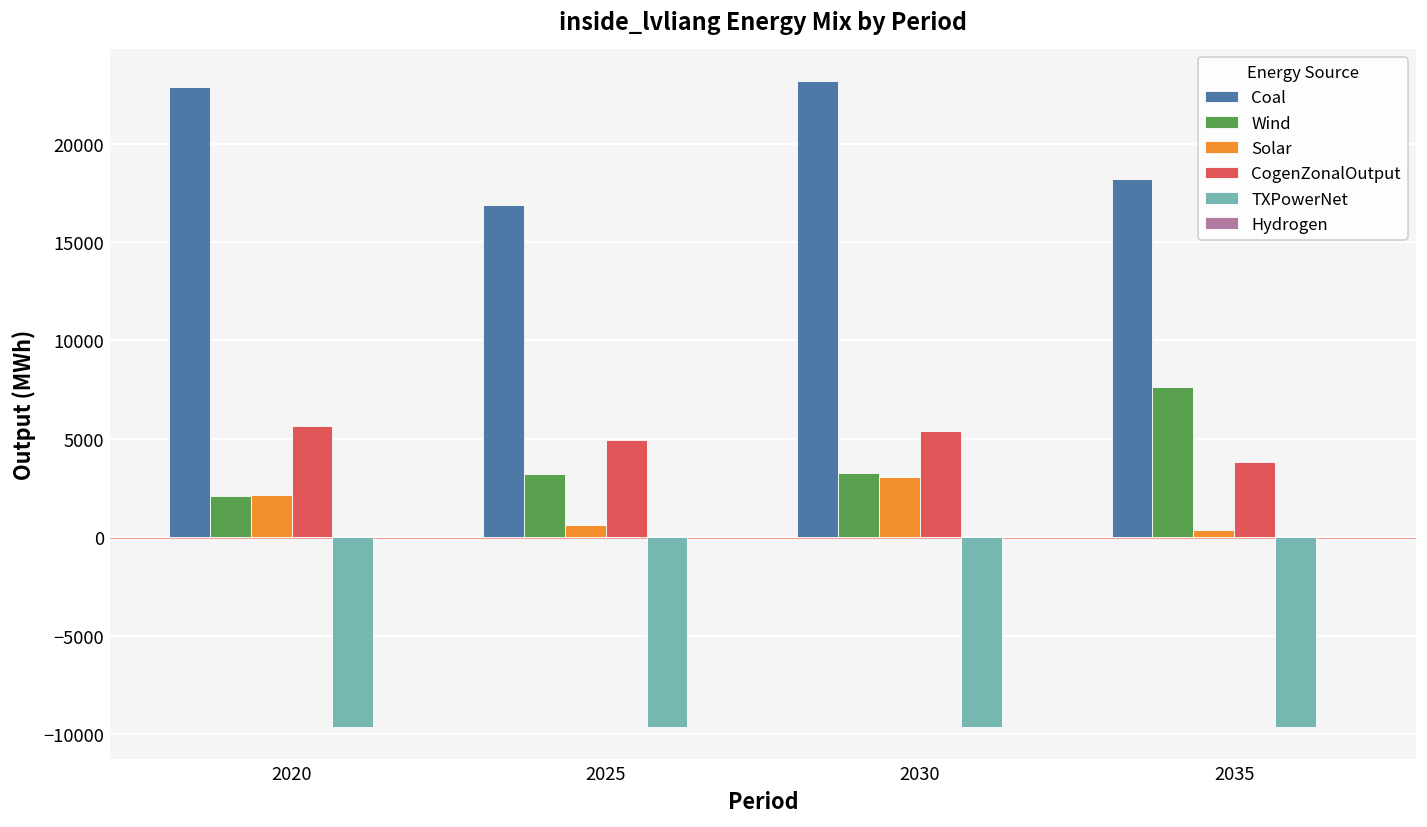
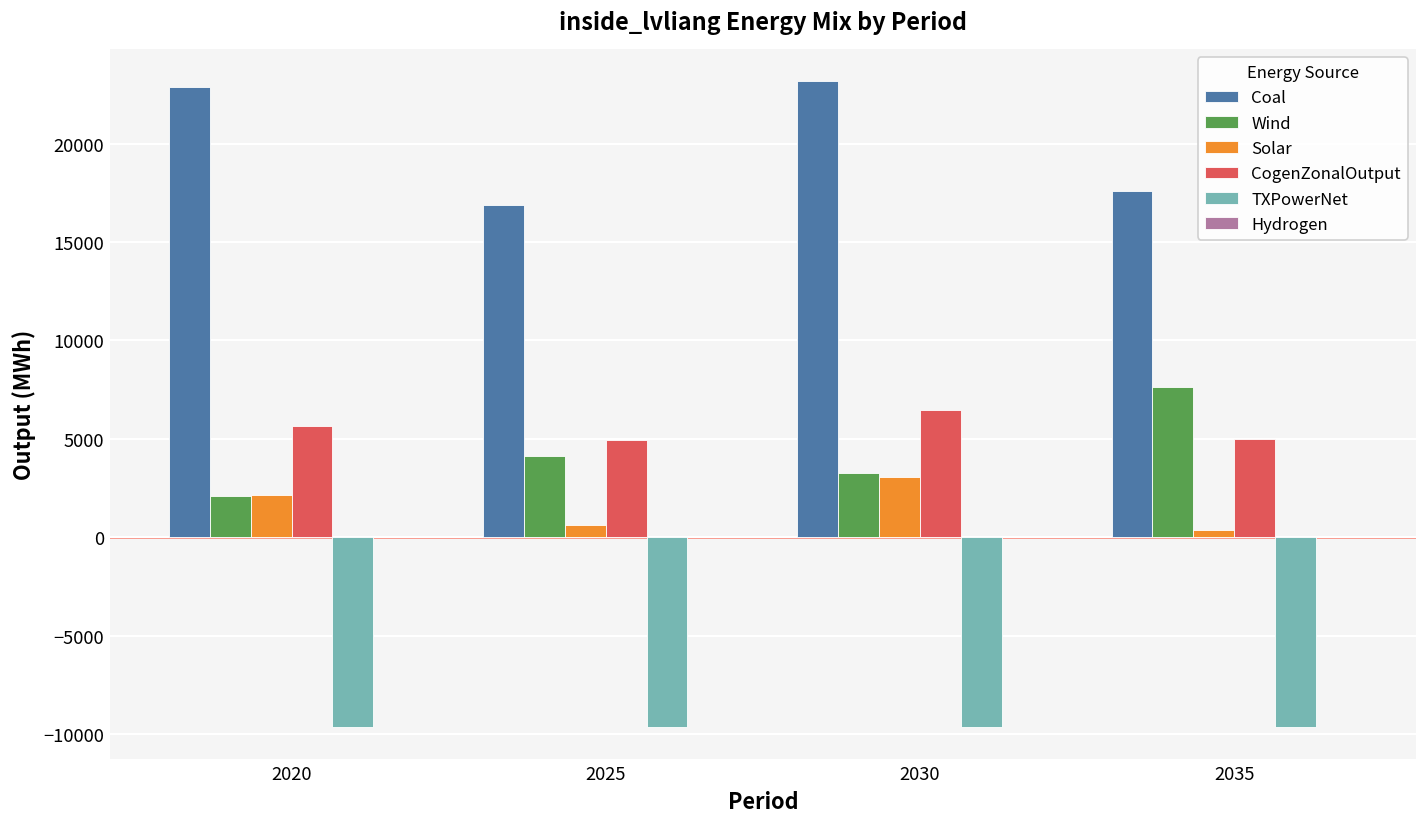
  {
    "Coal": {
      "2020": 22900,
      "2025": 16900,
      "2030": 23200,
-     "2035": 18200
+     "2035": 17600
    },
    "Wind": {
      "2020": 2100,
-     "2025": 3200,
+     "2025": 4200,
      "2030": 3300,
      "2035": 7700
    },
    "Solar": {
      "2020": 2200,
      "2025": 600,
      "2030": 3100,
      "2035": 400
    },
    "CogenZonalOutput": {
      "2020": 5700,
      "2025": 4900,
-     "2030": 5400,
-     "2035": 3800
+     "2030": 6500,
+     "2035": 5000
    },
    "TXPowerNet": {
      "2020": -9600,
      "2025": -9600,
      "2030": -9600,
      "2035": -9600
    },
    "Hydrogen": {
      "2020": 0,
      "2025": 0,
      "2030": 0,
      "2035": 0
    }
  }
